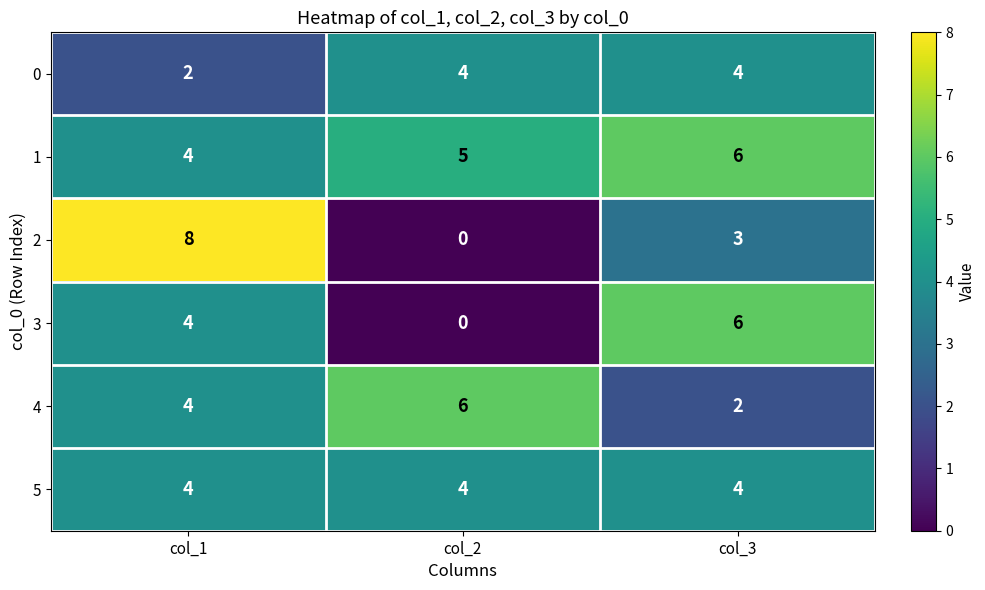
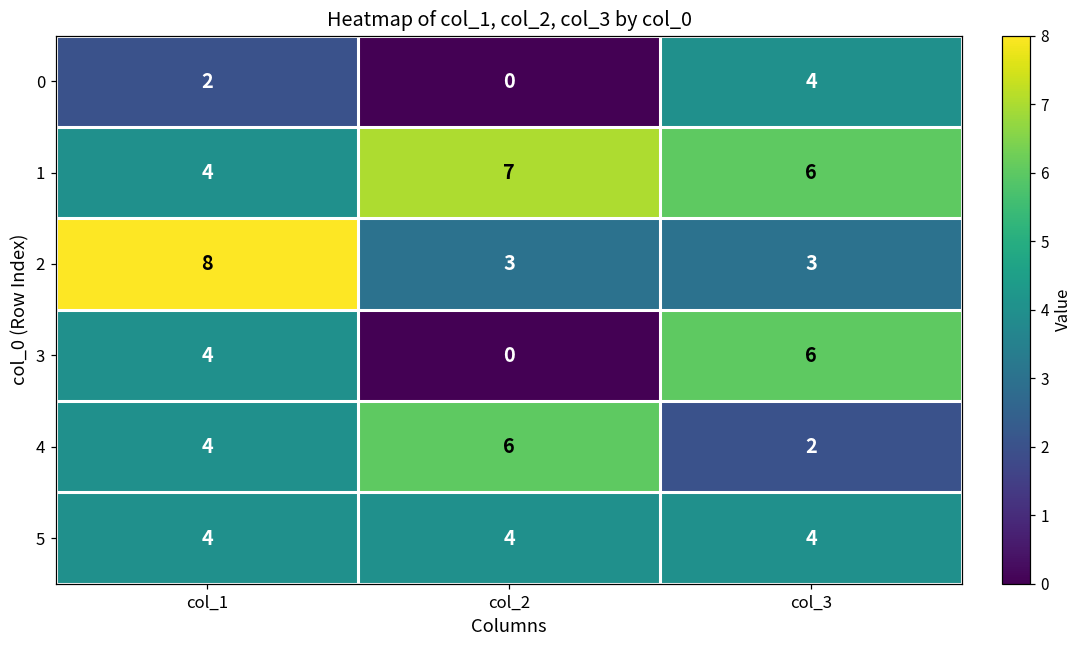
  {
    "0": {
      "col_1": 2,
-     "col_2": 4,
+     "col_2": 0,
      "col_3": 4
    },
    "1": {
      "col_1": 4,
-     "col_2": 5,
+     "col_2": 7,
      "col_3": 6
    },
    "2": {
      "col_1": 8,
-     "col_2": 0,
+     "col_2": 3,
      "col_3": 3
    },
    "3": {
      "col_1": 4,
      "col_2": 0,
      "col_3": 6
    },
    "4": {
      "col_1": 4,
      "col_2": 6,
      "col_3": 2
    },
    "5": {
      "col_1": 4,
      "col_2": 4,
      "col_3": 4
    }
  }
